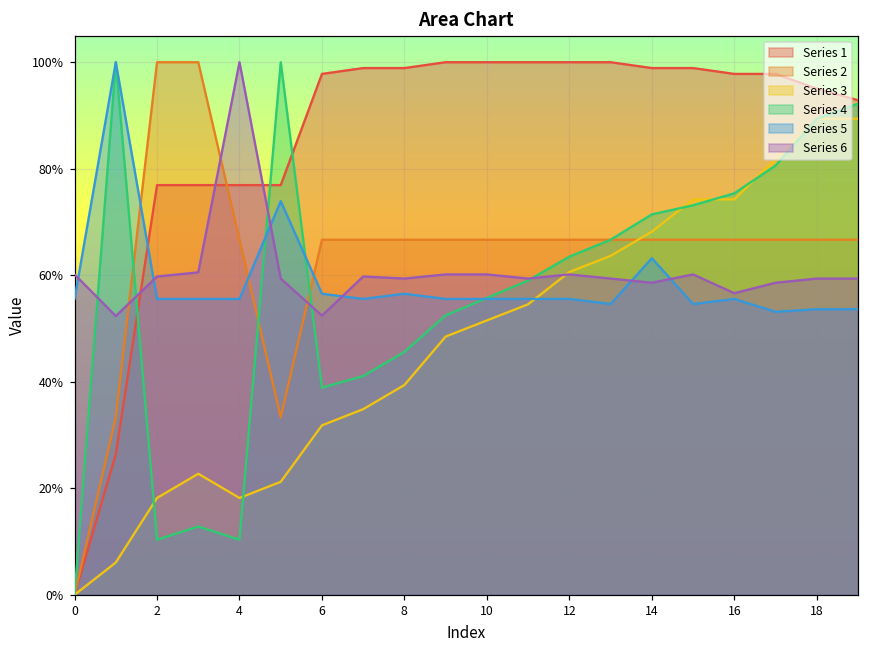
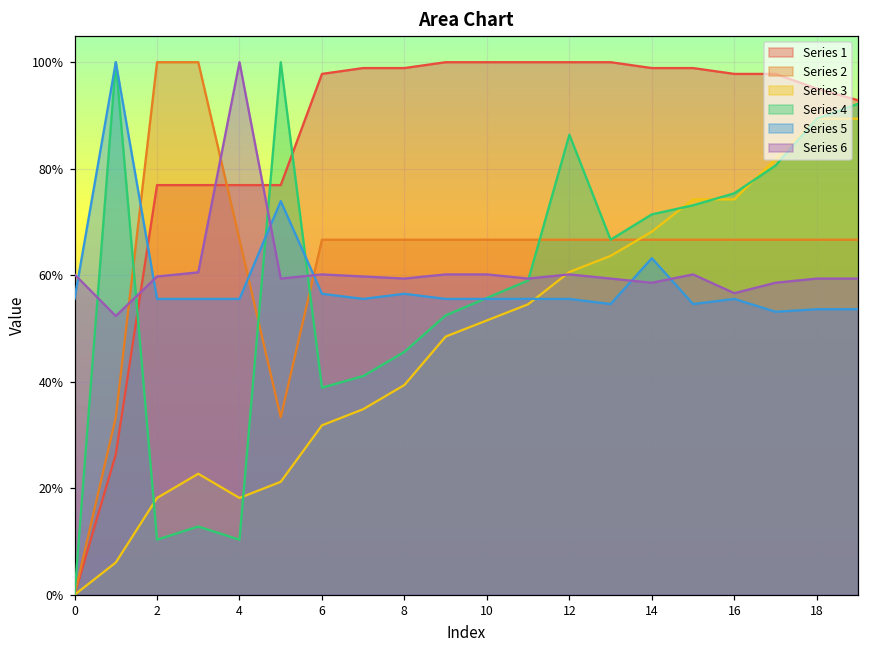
  {
    "Series 4": {
      "2": "10%",
      "4": "10%",
      "6": "39%",
      "8": "46%",
-     "12": "63%",
+     "12": "86%",
      "14": "71%",
      "16": "75%"
    },
    "Series 5": {
      "0": "56%",
      "2": "56%",
      "4": "56%",
      "6": "57%",
      "8": "57%",
      "12": "56%",
      "14": "63%",
      "16": "56%",
      "18": "54%"
    },
    "Series 6": {
      "0": "60%",
      "2": "60%",
      "4": "100%",
-     "6": "52%",
+     "6": "60%",
      "8": "59%",
      "10": "60%",
      "14": "59%",
      "16": "57%",
      "18": "59%"
    }
  }
